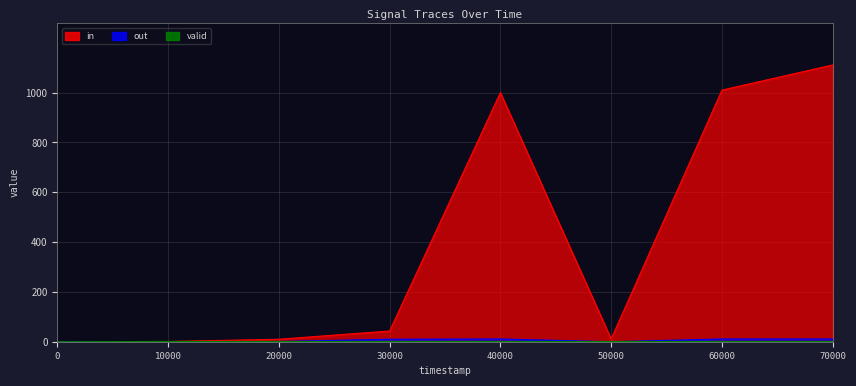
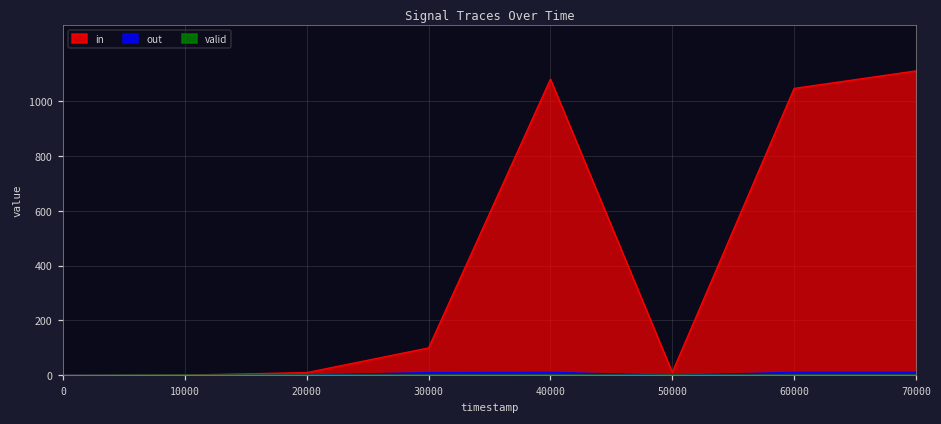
  {
    "in": {
-     "30000": 40,
-     "40000": 1000,
-     "60000": 1010,
+     "30000": 100,
+     "40000": 1080,
+     "60000": 1050,
      "70000": 1110
    }
  }
